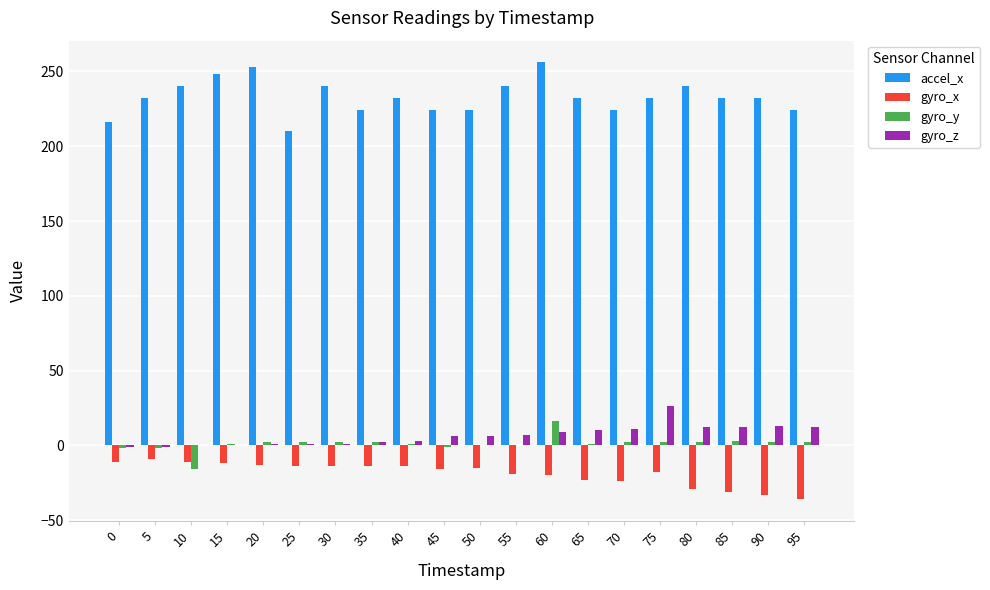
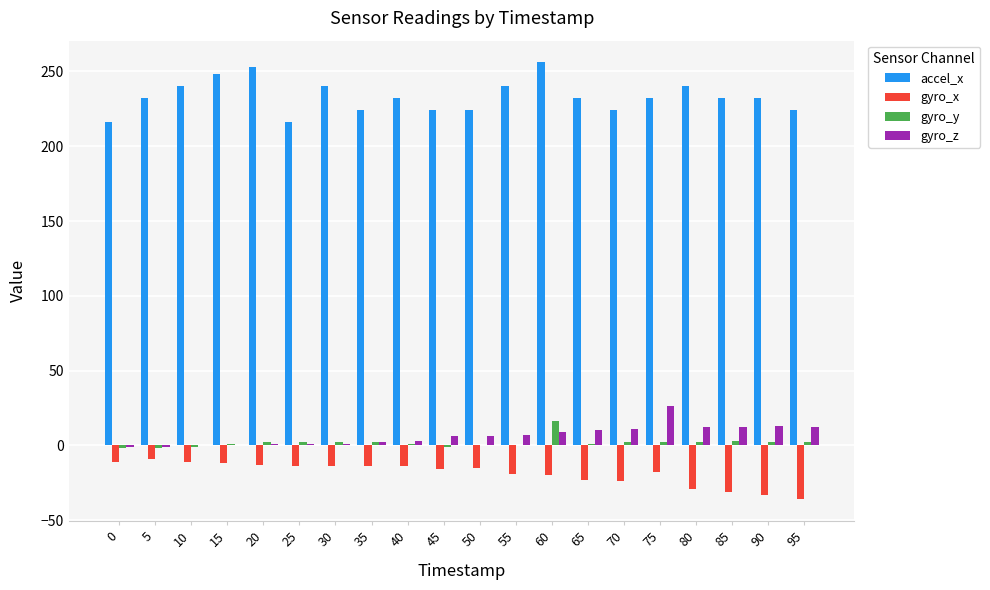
  {
    "accel_x": {
      "0": 216,
      "5": 232,
      "10": 240,
      "15": 248,
      "20": 253,
-     "25": 210,
+     "25": 216,
      "30": 240,
      "35": 224,
      "40": 232,
      "45": 224,
      "50": 224,
      "55": 240,
      "60": 256,
      "65": 232,
      "70": 224,
      "75": 232,
      "80": 240,
      "85": 232,
      "90": 232,
      "95": 224
    },
    "gyro_x": {
      "0": -11,
      "5": -9,
      "10": -11,
      "15": -12,
      "20": -13,
      "25": -14,
      "30": -14,
      "35": -14,
      "40": -14,
      "45": -16,
      "50": -15,
      "55": -19,
      "60": -20,
      "65": -23,
      "70": -24,
      "75": -18,
      "80": -29,
      "85": -31,
      "90": -33,
      "95": -36
    },
    "gyro_y": {
      "0": -2,
      "5": -2,
-     "10": -16,
+     "10": -1,
      "20": 2,
      "25": 2,
      "30": 2,
      "35": 2,
      "50": 0,
      "55": 0,
      "60": 16,
      "70": 2,
      "75": 2,
      "80": 2,
      "85": 3,
      "90": 2,
      "95": 2
    },
    "gyro_z": {
      "10": 0,
      "15": 0,
      "35": 2,
      "40": 3,
      "45": 6,
      "50": 6,
      "55": 7,
      "60": 9,
      "65": 10,
      "70": 11,
      "75": 26,
      "80": 12,
      "85": 12,
      "90": 13,
      "95": 12
    }
  }
